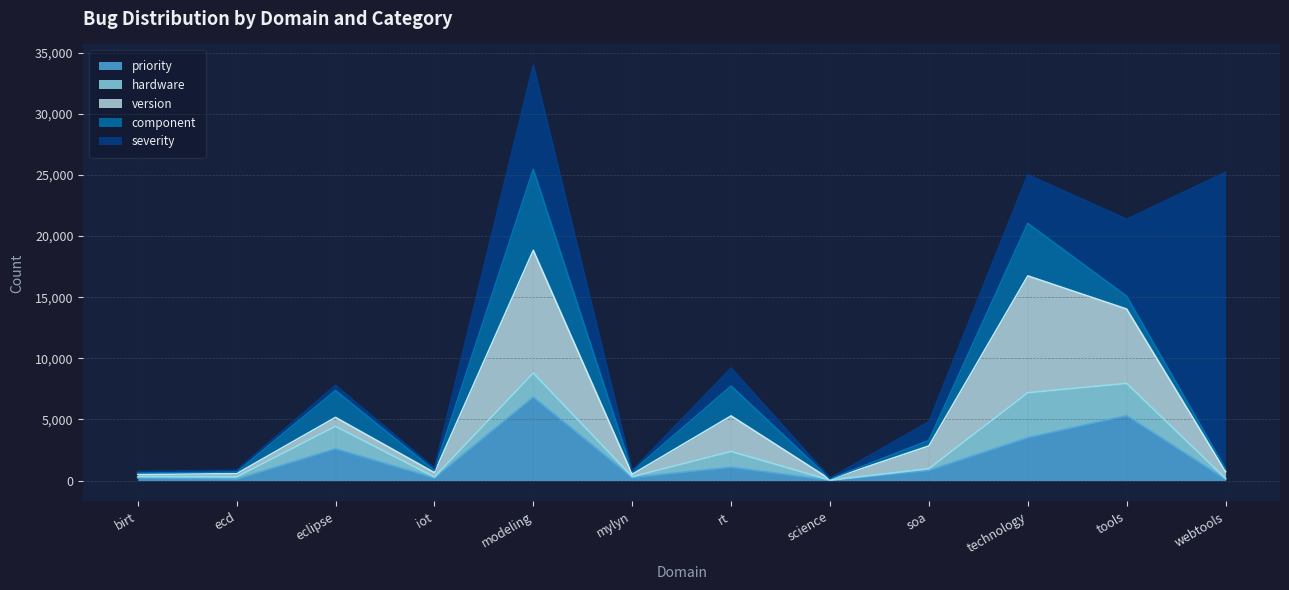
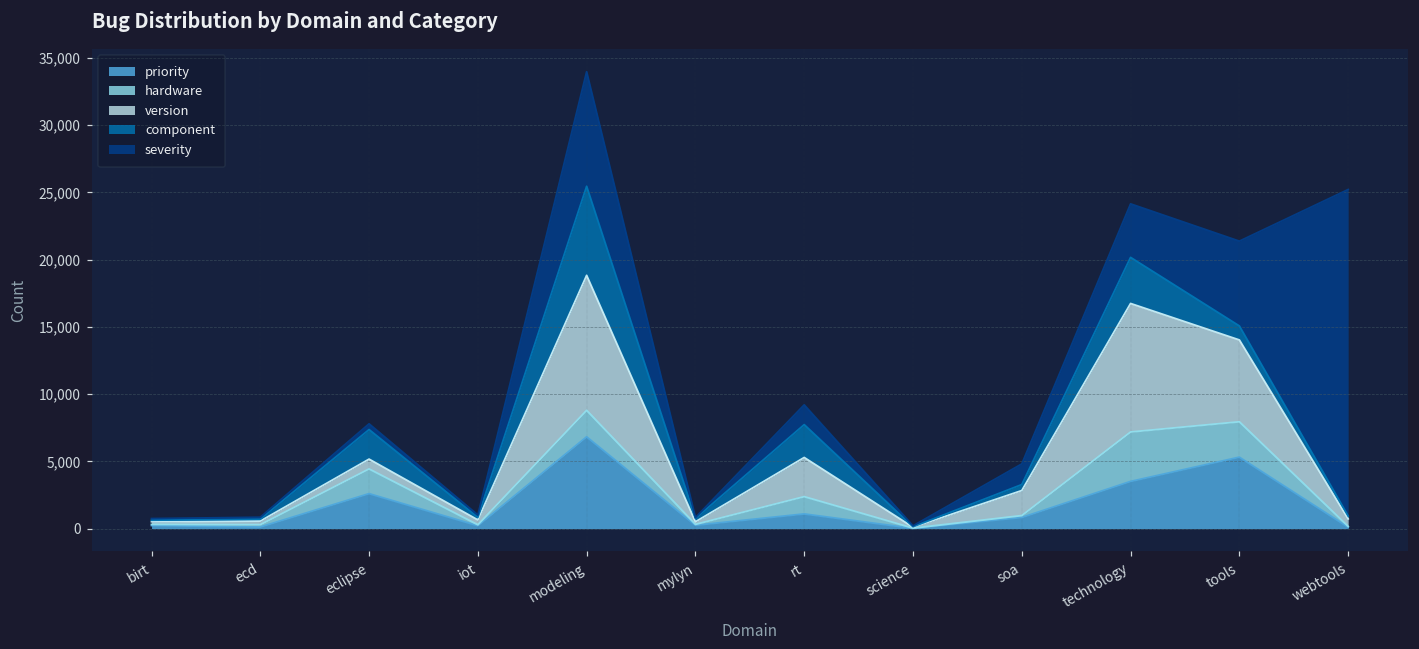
  {
    "priority": {
      "eclipse": "2,600",
      "modeling": "6,800",
      "rt": "1,100",
      "technology": "3,500",
      "tools": "5,300"
    },
    "component": {
      "eclipse": "2,200",
      "modeling": "6,600",
      "rt": "2,400",
      "soa": "400",
-     "technology": "4,300",
+     "technology": "3,400",
      "tools": "1,000",
      "webtools": "200"
    },
    "severity": {
      "eclipse": "400",
      "modeling": "8,500",
      "rt": "1,500",
      "soa": "1,500",
      "technology": "4,000",
      "tools": "6,300",
      "webtools": "24,300"
    }
  }
